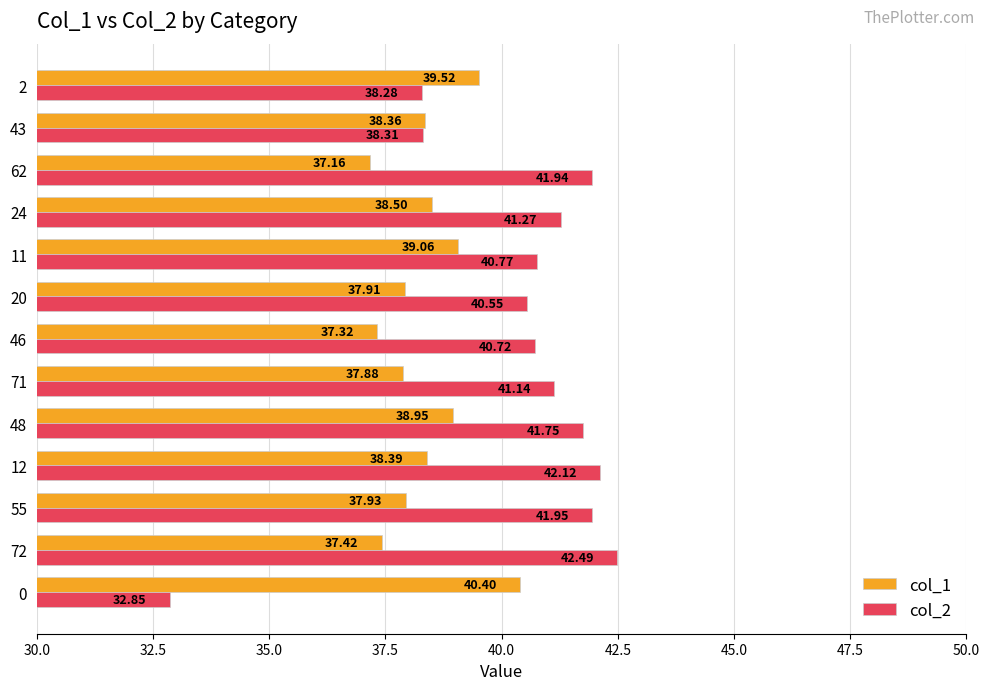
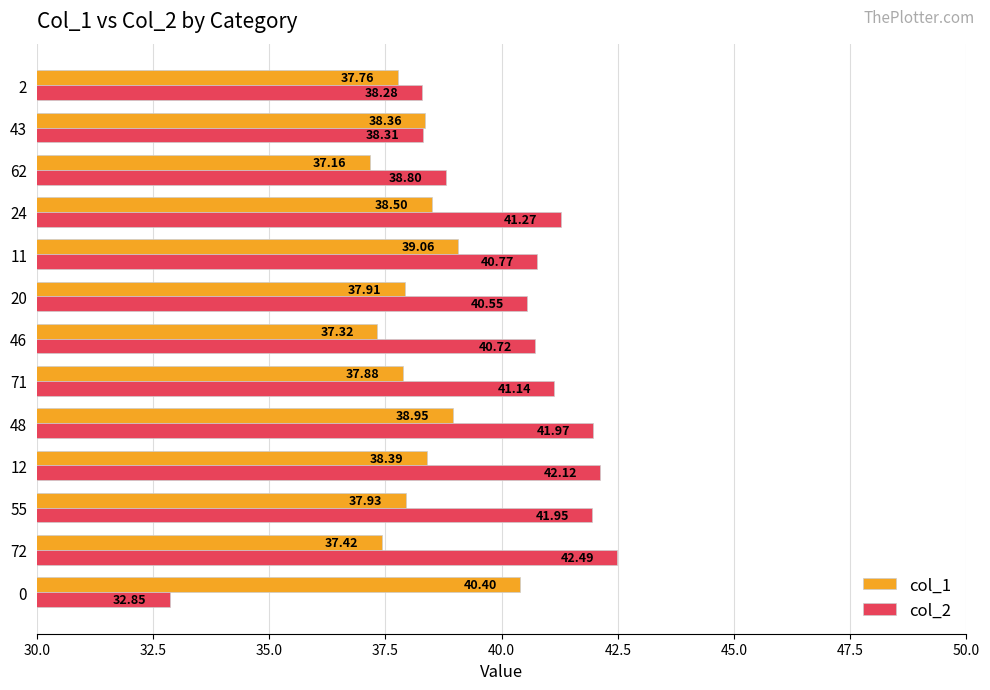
  {
    "col_1": {
-     "2": 39.52,
+     "2": 37.76,
      "43": 38.36,
      "62": 37.16,
      "24": 38.50,
      "11": 39.06,
      "20": 37.91,
      "46": 37.32,
      "71": 37.88,
      "48": 38.95,
      "12": 38.39,
      "55": 37.93,
      "72": 37.42,
      "0": 40.40
    },
    "col_2": {
      "2": 38.28,
      "43": 38.31,
-     "62": 41.94,
+     "62": 38.80,
      "24": 41.27,
      "11": 40.77,
      "20": 40.55,
      "46": 40.72,
      "71": 41.14,
-     "48": 41.75,
+     "48": 41.97,
      "12": 42.12,
      "55": 41.95,
      "72": 42.49,
      "0": 32.85
    }
  }
